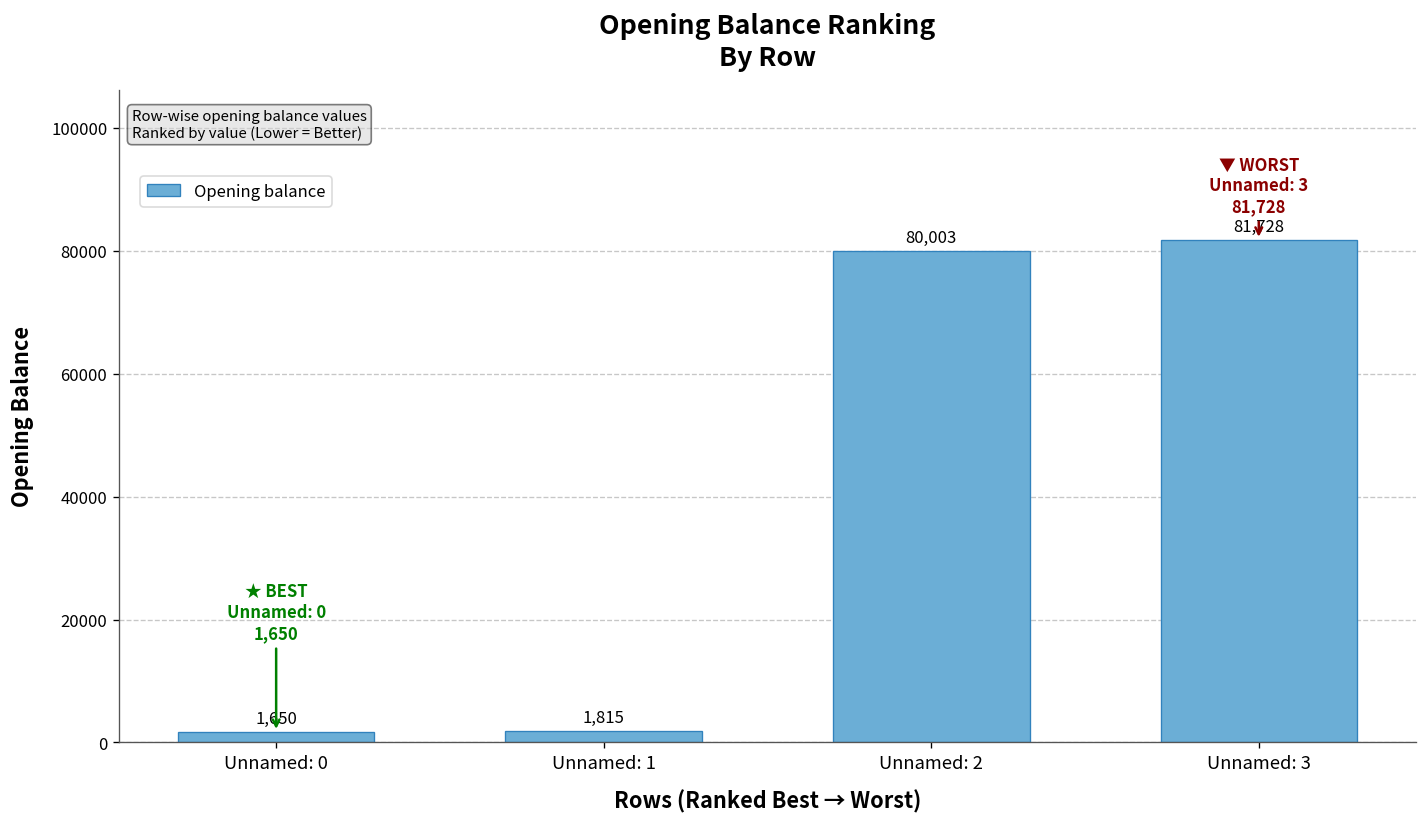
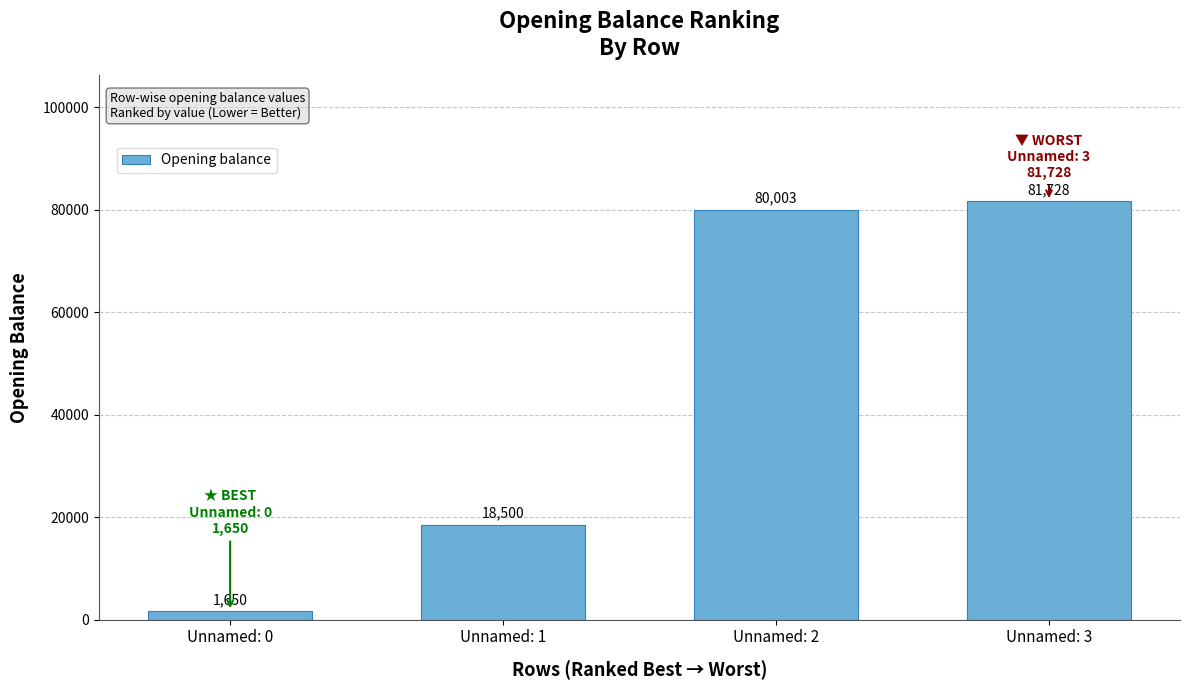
  {
    "Unnamed: 0": "1,650",
-   "Unnamed: 1": "1,815",
+   "Unnamed: 1": "18,500",
    "Unnamed: 2": "80,003",
    "Unnamed: 3": "81,728"
  }
